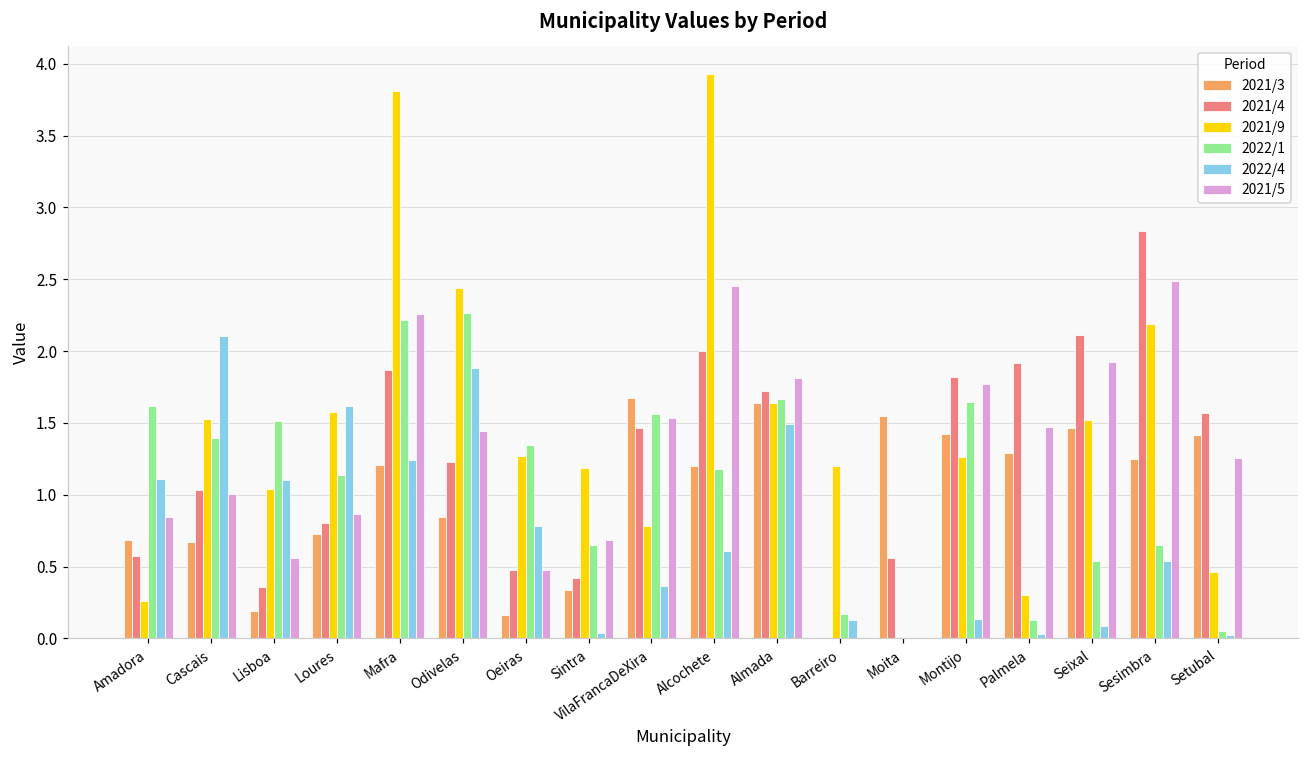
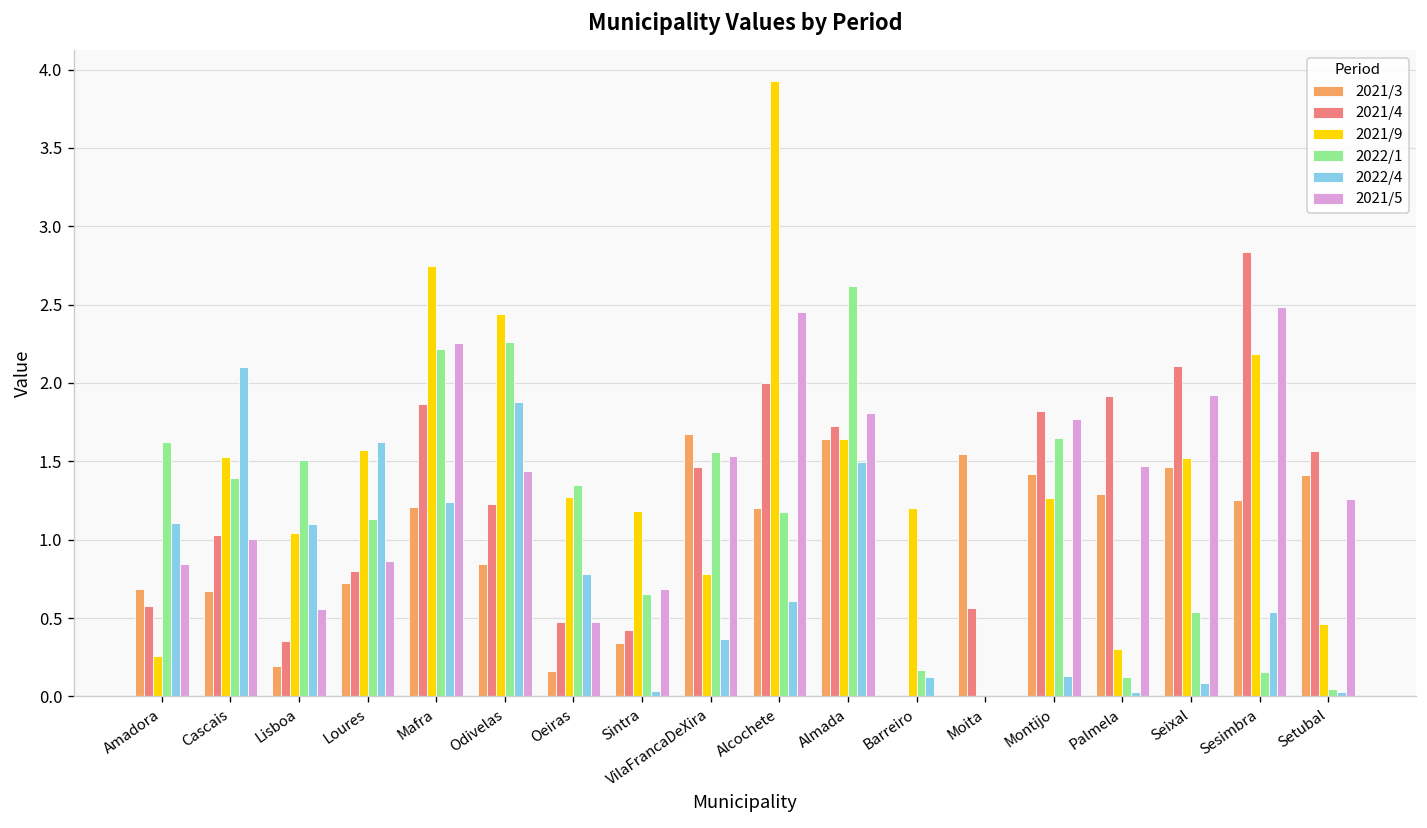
  {
    "2021/9": {
      "Amadora": 0.26,
      "Cascais": 1.53,
      "Lisboa": 1.04,
      "Loures": 1.57,
-     "Mafra": 3.81,
+     "Mafra": 2.74,
      "Odivelas": 2.44,
      "Oeiras": 1.27,
      "Sintra": 1.19,
      "VilaFrancaDeXira": 0.78,
      "Alcochete": 3.93,
      "Almada": 1.64,
      "Barreiro": 1.20,
      "Moita": 0.00,
      "Montijo": 1.27,
      "Palmela": 0.30,
      "Seixal": 1.52,
      "Sesimbra": 2.19,
      "Setubal": 0.46
    },
    "2022/1": {
      "Amadora": 1.62,
      "Cascais": 1.39,
      "Lisboa": 1.51,
      "Loures": 1.13,
      "Mafra": 2.22,
      "Odivelas": 2.26,
      "Oeiras": 1.35,
      "Sintra": 0.65,
      "VilaFrancaDeXira": 1.56,
      "Alcochete": 1.18,
-     "Almada": 1.67,
+     "Almada": 2.62,
      "Barreiro": 0.17,
      "Moita": 0.00,
      "Montijo": 1.65,
      "Palmela": 0.13,
      "Seixal": 0.54,
-     "Sesimbra": 0.65,
+     "Sesimbra": 0.15,
      "Setubal": 0.05
    },
    "2022/4": {
      "Amadora": 1.11,
      "Cascais": 2.10,
      "Lisboa": 1.10,
      "Loures": 1.62,
      "Mafra": 1.24,
      "Odivelas": 1.88,
      "Oeiras": 0.78,
      "Sintra": 0.03,
      "VilaFrancaDeXira": 0.36,
      "Alcochete": 0.61,
      "Almada": 1.50,
      "Barreiro": 0.13,
      "Moita": 0.00,
      "Montijo": 0.13,
      "Palmela": 0.03,
      "Seixal": 0.08,
      "Sesimbra": 0.54,
      "Setubal": 0.03
    },
    "2021/5": {
      "Amadora": 0.85,
      "Cascais": 1.01,
      "Lisboa": 0.56,
      "Loures": 0.87,
      "Mafra": 2.26,
      "Odivelas": 1.44,
      "Oeiras": 0.48,
      "Sintra": 0.69,
      "VilaFrancaDeXira": 1.53,
      "Alcochete": 2.45,
      "Almada": 1.81,
      "Barreiro": 0.00,
      "Moita": 0.00,
      "Montijo": 1.77,
      "Palmela": 1.47,
      "Seixal": 1.92,
      "Sesimbra": 2.49,
      "Setubal": 1.26
    }
  }
